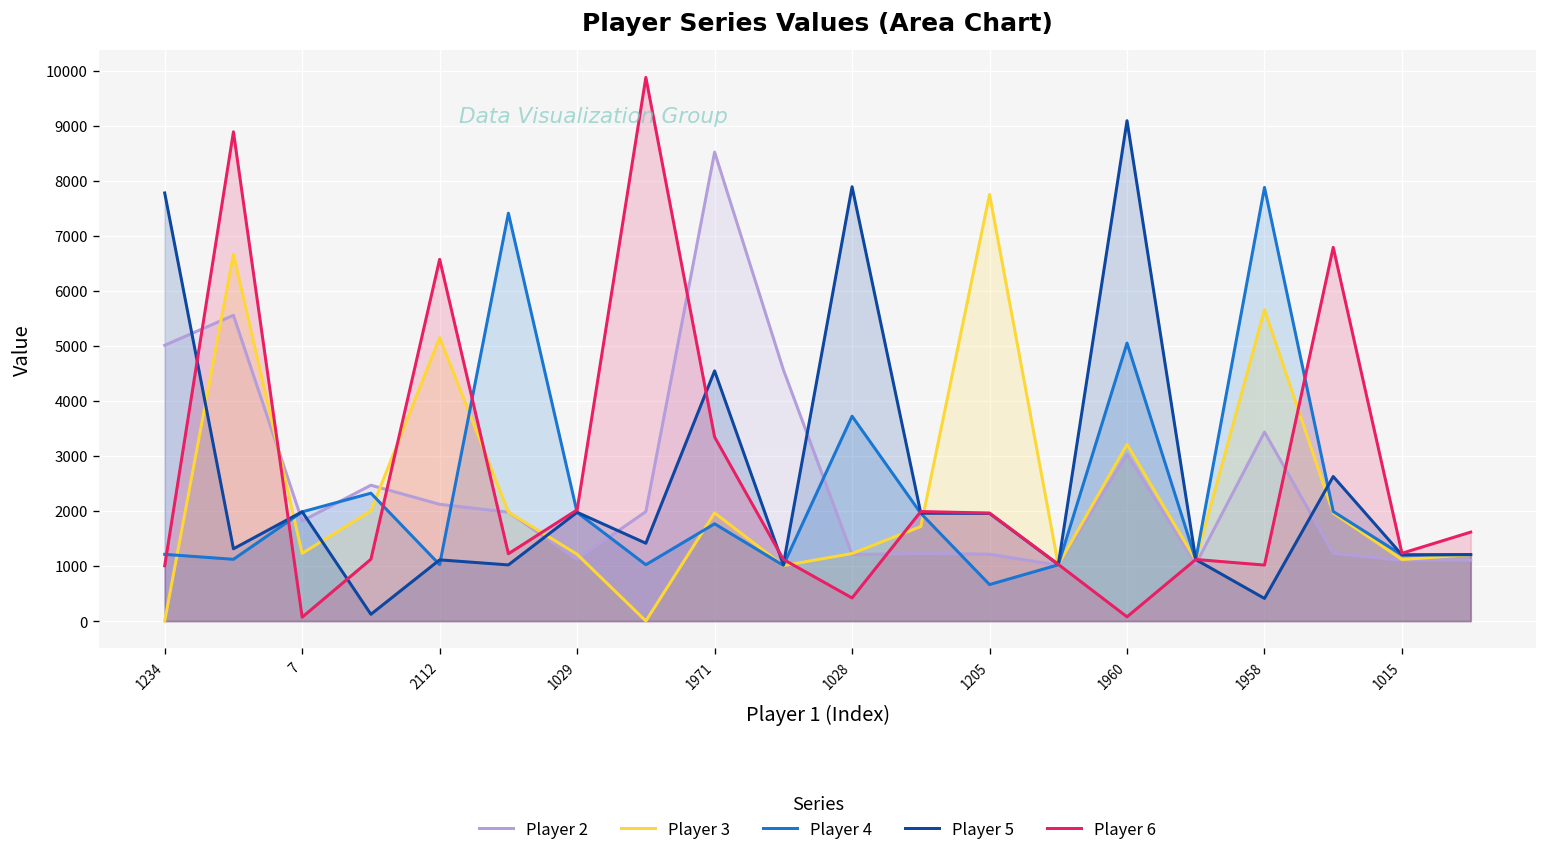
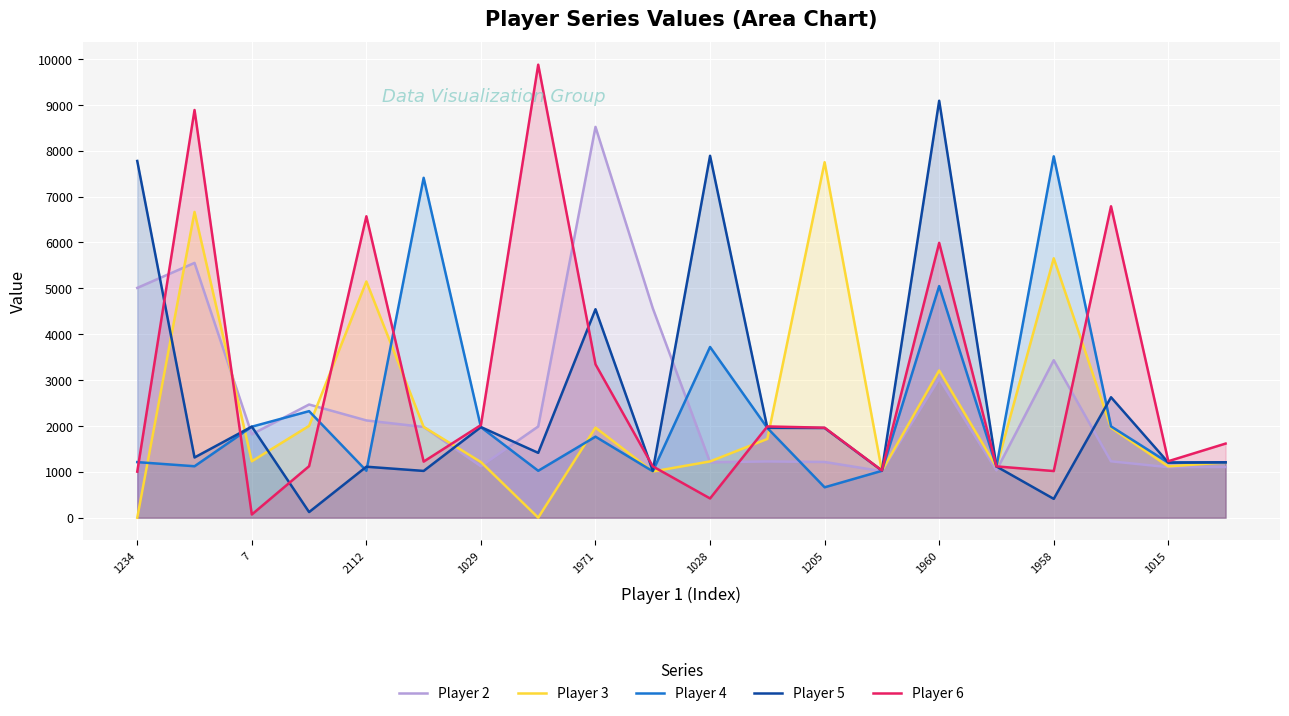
  {
    "Player 2": {
      "1234": 5000,
      "2112": 2100,
      "1029": 1100,
      "1971": 8500,
      "1205": 1200,
      "1960": 3000,
      "1958": 3400
    },
    "Player 3": {
      "1234": 0,
      "2112": 5200,
      "1029": 1200,
      "1971": 2000,
      "1205": 7800,
      "1960": 3200,
      "1958": 5700
    },
    "Player 4": {
      "1234": 1200,
      "2112": 1000,
      "1971": 1800,
      "1028": 3700,
      "1205": 700,
      "1960": 5100,
      "1958": 7900
    },
    "Player 5": {
      "1234": 7800,
      "2112": 1100,
      "1971": 4500,
      "1028": 7900,
      "1960": 9100,
      "1958": 400
    },
    "Player 6": {
      "1234": 1000,
      "2112": 6600,
      "1971": 3300,
      "1028": 400,
-     "1960": 100,
+     "1960": 6000,
      "1958": 1000
    }
  }
